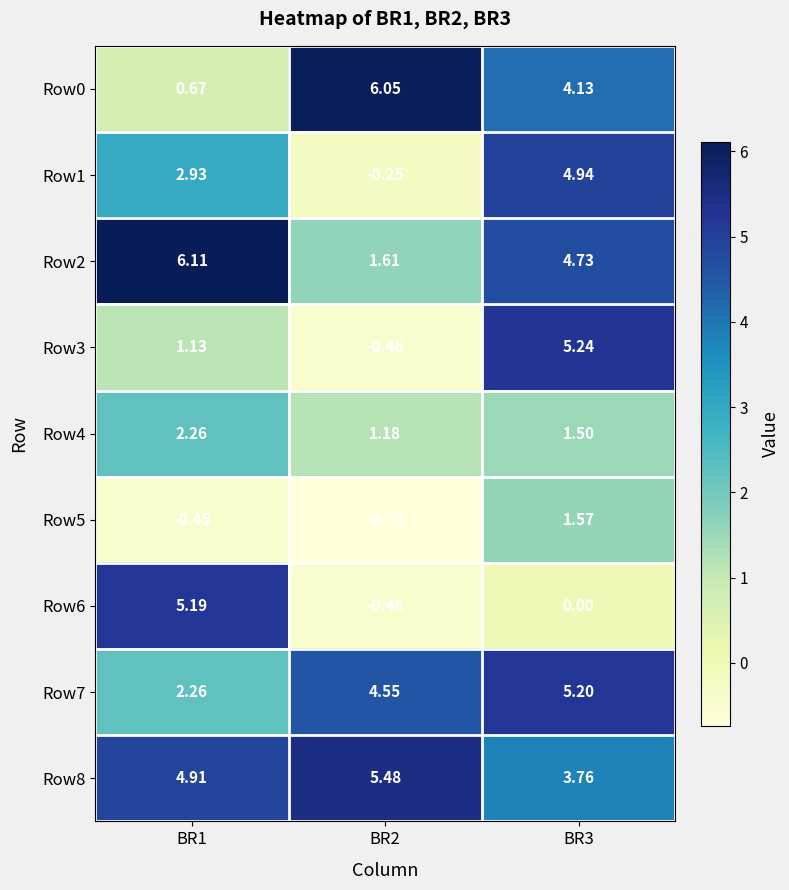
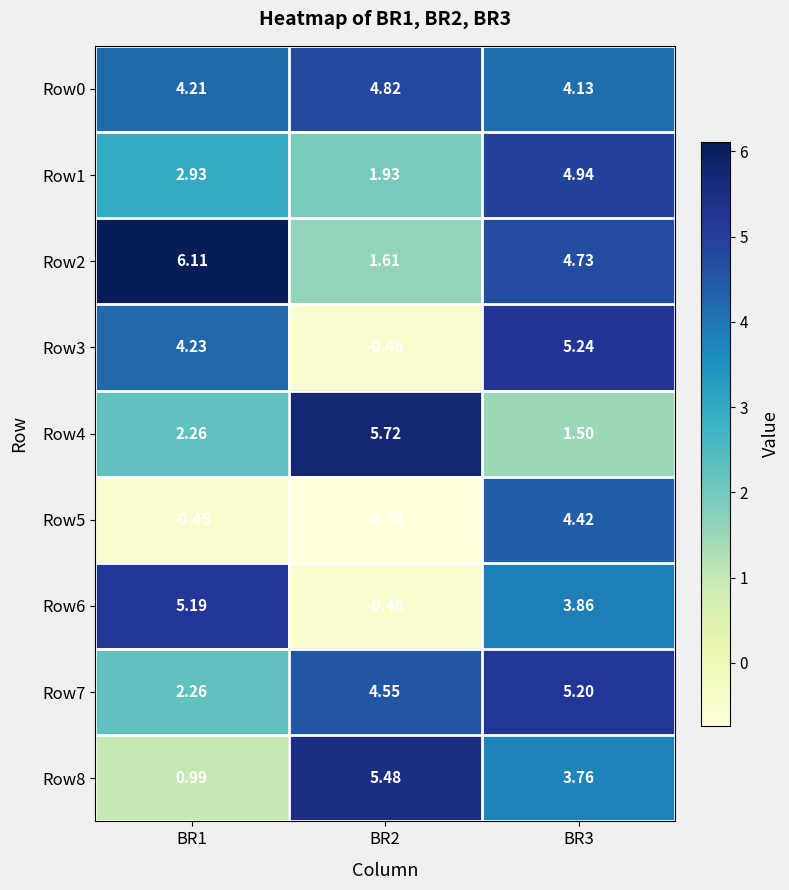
  {
    "Row0": {
-     "BR1": 0.67,
-     "BR2": 6.05,
+     "BR1": 4.21,
+     "BR2": 4.82,
      "BR3": 4.13
    },
    "Row1": {
      "BR1": 2.93,
-     "BR2": -0.25,
+     "BR2": 1.93,
      "BR3": 4.94
    },
    "Row2": {
      "BR1": 6.11,
      "BR2": 1.61,
      "BR3": 4.73
    },
    "Row3": {
-     "BR1": 1.13,
+     "BR1": 4.23,
      "BR2": -0.46,
      "BR3": 5.24
    },
    "Row4": {
      "BR1": 2.26,
-     "BR2": 1.18,
+     "BR2": 5.72,
      "BR3": 1.50
    },
    "Row5": {
      "BR1": -0.45,
-     "BR3": 1.57
+     "BR3": 4.42
    },
    "Row6": {
      "BR1": 5.19,
      "BR2": -0.46,
-     "BR3": 0.00
+     "BR3": 3.86
    },
    "Row7": {
      "BR1": 2.26,
      "BR2": 4.55,
      "BR3": 5.20
    },
    "Row8": {
-     "BR1": 4.91,
+     "BR1": 0.99,
      "BR2": 5.48,
      "BR3": 3.76
    }
  }
